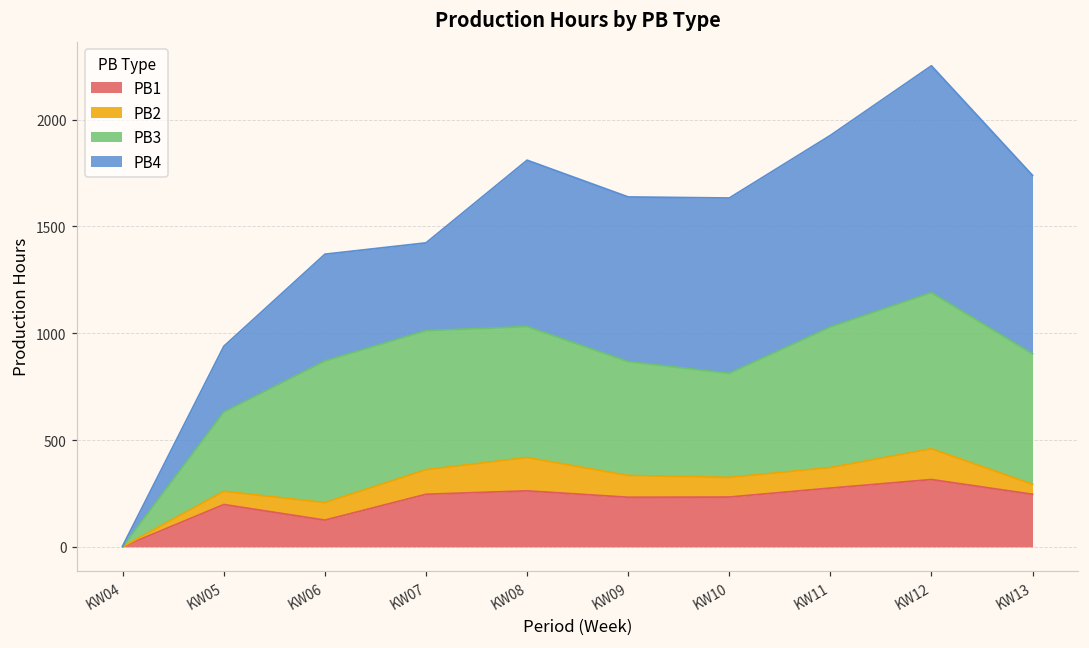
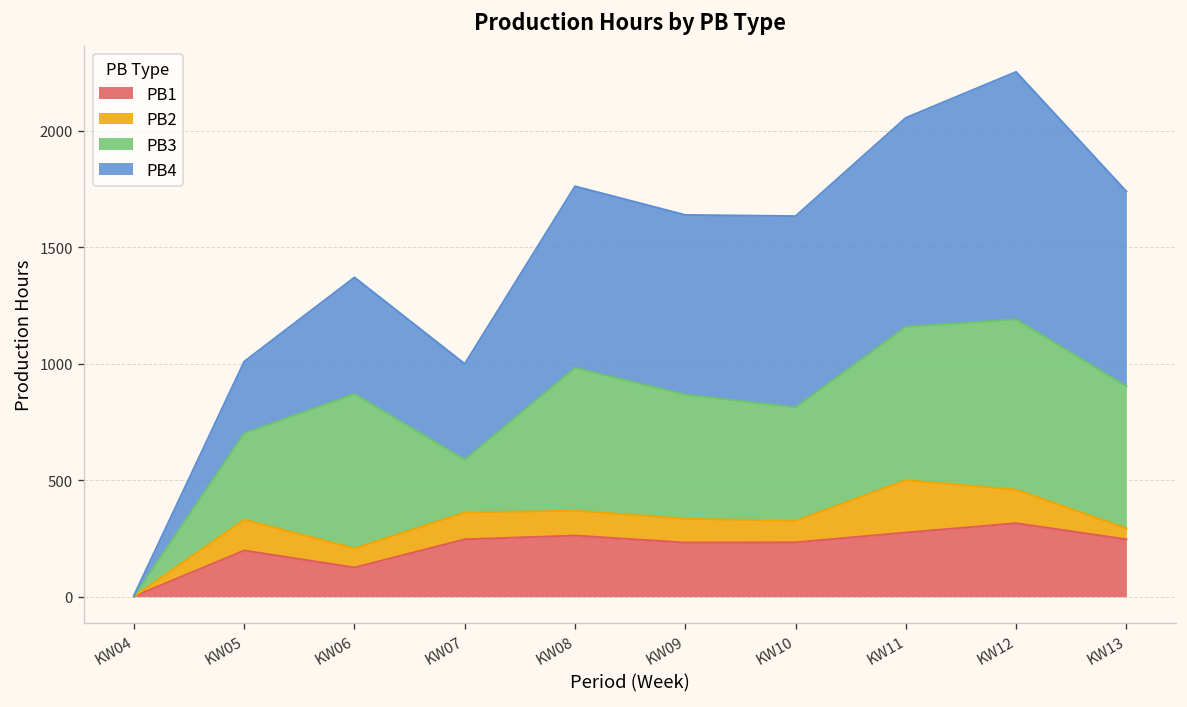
  {
    "PB1": {
      "KW05": 200,
      "KW06": 130,
      "KW07": 250,
      "KW08": 260,
      "KW09": 230,
      "KW10": 230,
      "KW11": 280,
      "KW12": 320,
      "KW13": 250
    },
    "PB2": {
-     "KW05": 60,
+     "KW05": 130,
      "KW06": 80,
      "KW07": 120,
-     "KW08": 160,
+     "KW08": 110,
      "KW09": 100,
      "KW10": 90,
-     "KW11": 100,
+     "KW11": 230,
      "KW12": 140,
      "KW13": 50
    },
    "PB3": {
      "KW05": 370,
      "KW06": 660,
-     "KW07": 650,
+     "KW07": 230,
      "KW08": 610,
      "KW09": 530,
      "KW10": 490,
      "KW11": 660,
      "KW12": 730,
      "KW13": 610
    },
    "PB4": {
      "KW05": 310,
      "KW06": 500,
      "KW07": 410,
      "KW08": 780,
      "KW09": 770,
      "KW10": 820,
      "KW11": 900,
      "KW12": 1060,
      "KW13": 840
    }
  }
